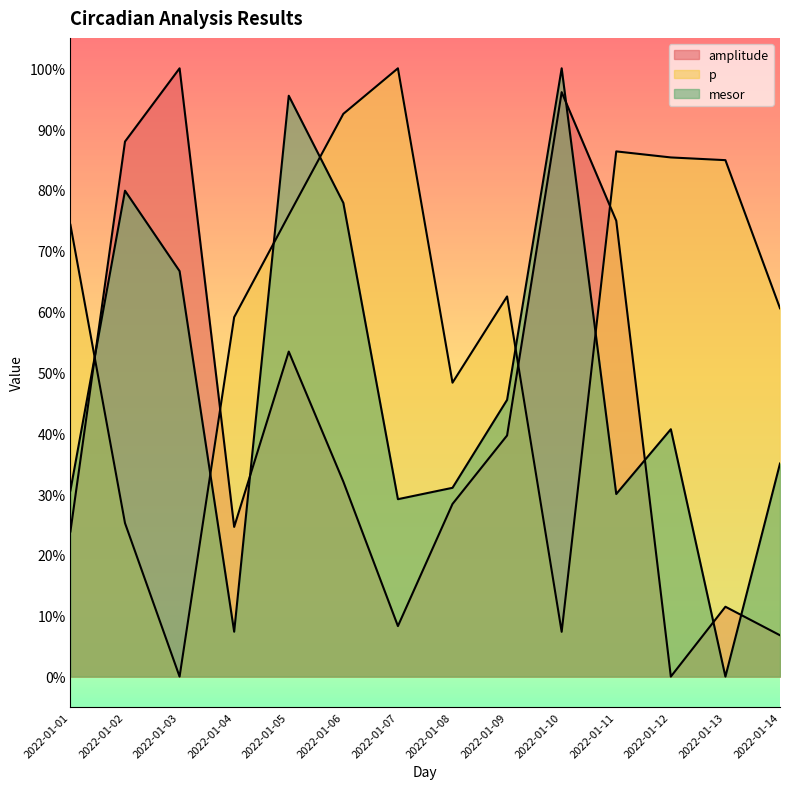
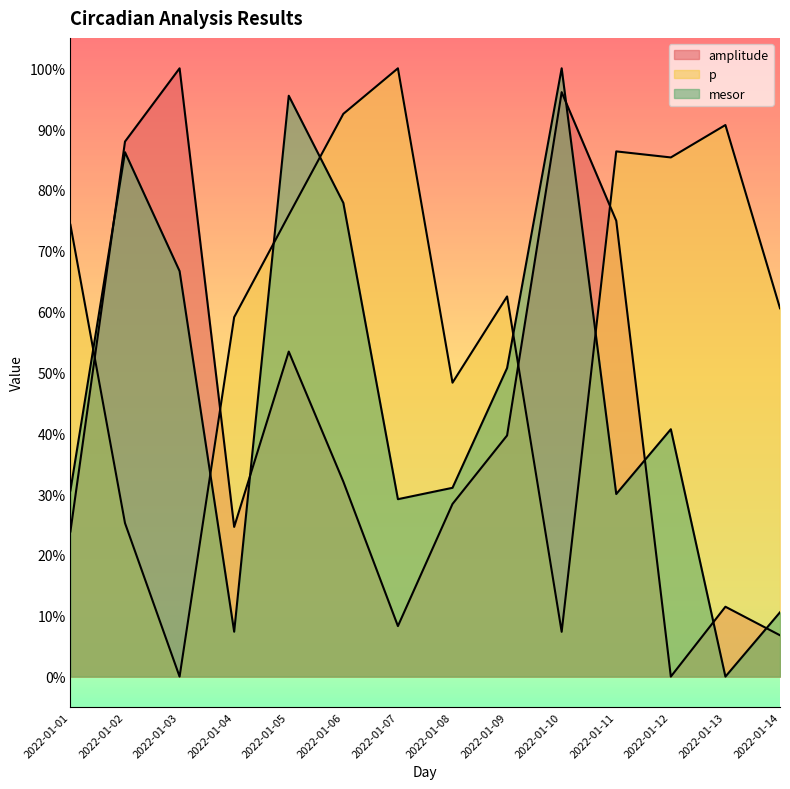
  {
    "amplitude": {
      "2022-01-01": "24%",
      "2022-01-02": "88%",
      "2022-01-03": "100%",
      "2022-01-04": "25%",
      "2022-01-05": "53%",
      "2022-01-06": "32%",
      "2022-01-07": "8%",
      "2022-01-08": "28%",
      "2022-01-09": "40%",
      "2022-01-10": "96%",
      "2022-01-11": "75%",
      "2022-01-12": "0%",
      "2022-01-13": "11%",
      "2022-01-14": "7%"
    },
    "p": {
      "2022-01-01": "74%",
      "2022-01-02": "25%",
      "2022-01-03": "0%",
      "2022-01-04": "59%",
      "2022-01-05": "76%",
      "2022-01-06": "93%",
      "2022-01-07": "100%",
      "2022-01-08": "48%",
      "2022-01-09": "62%",
      "2022-01-10": "7%",
      "2022-01-11": "86%",
      "2022-01-12": "85%",
-     "2022-01-13": "85%",
+     "2022-01-13": "91%",
      "2022-01-14": "61%"
    },
    "mesor": {
      "2022-01-01": "31%",
-     "2022-01-02": "80%",
+     "2022-01-02": "86%",
      "2022-01-03": "67%",
      "2022-01-04": "7%",
      "2022-01-05": "95%",
      "2022-01-06": "78%",
      "2022-01-07": "29%",
      "2022-01-08": "31%",
-     "2022-01-09": "45%",
+     "2022-01-09": "51%",
      "2022-01-10": "100%",
      "2022-01-11": "30%",
      "2022-01-12": "41%",
      "2022-01-13": "0%",
-     "2022-01-14": "35%"
+     "2022-01-14": "11%"
    }
  }
